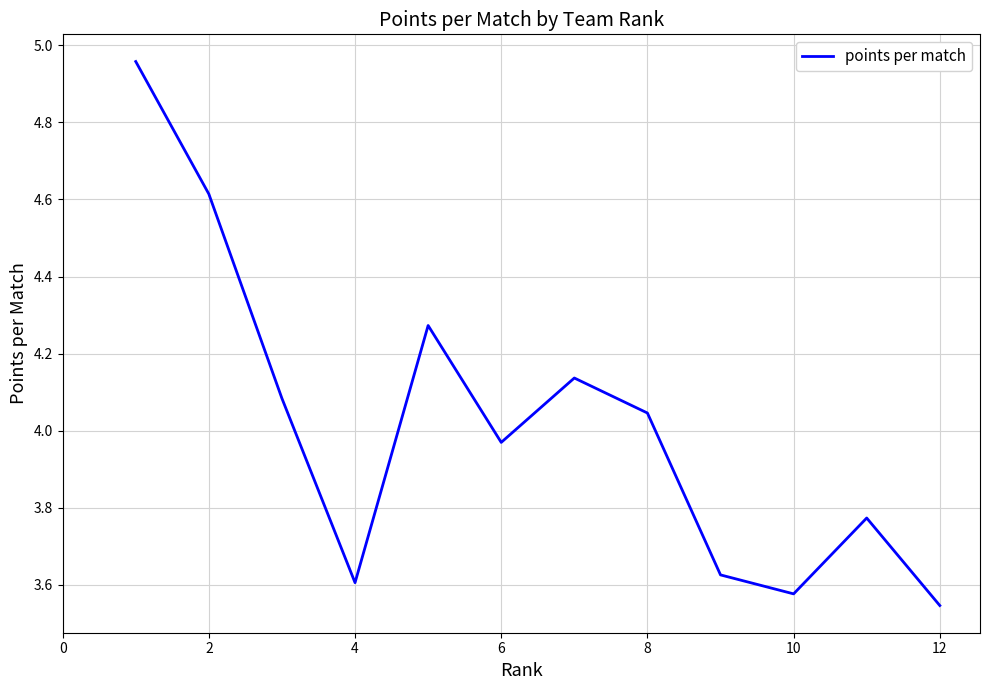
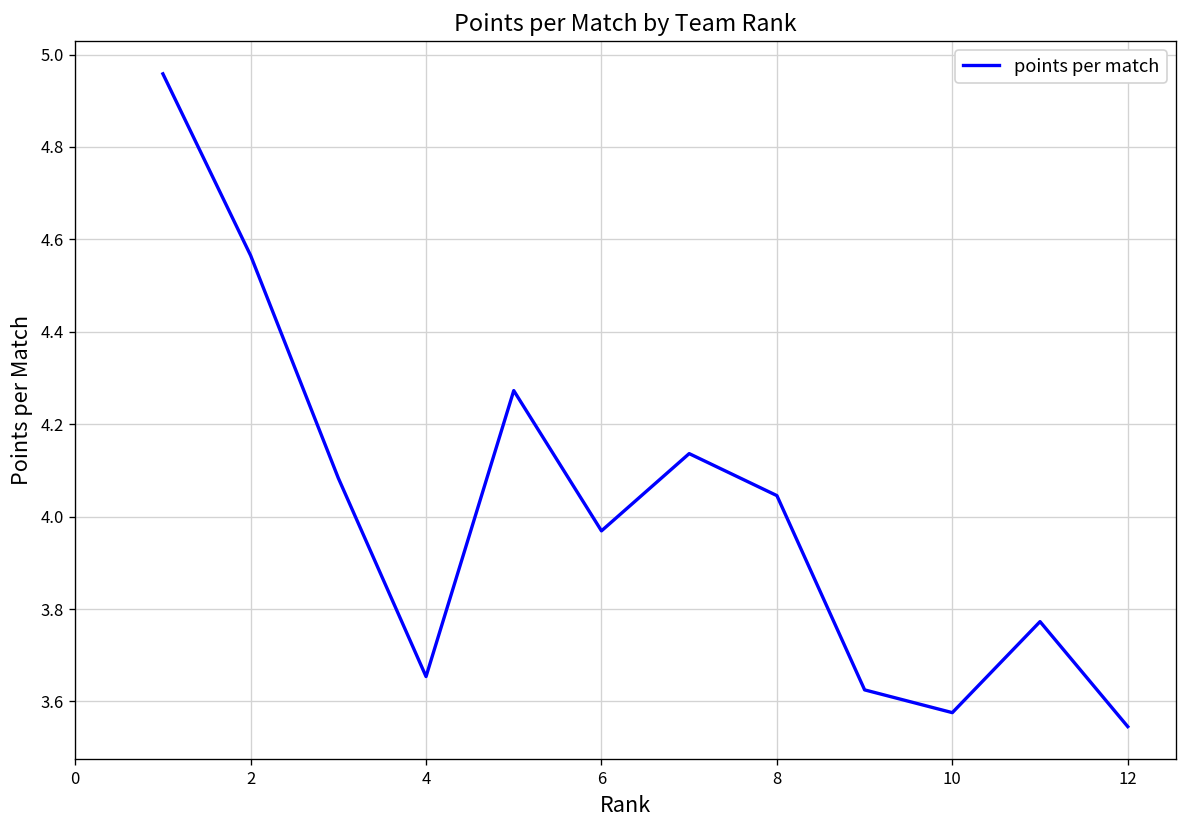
  {
-   "2": 4.61,
-   "4": 3.60,
+   "2": 4.57,
+   "4": 3.65,
    "6": 3.97,
    "8": 4.05,
    "10": 3.58,
    "12": 3.55
  }
